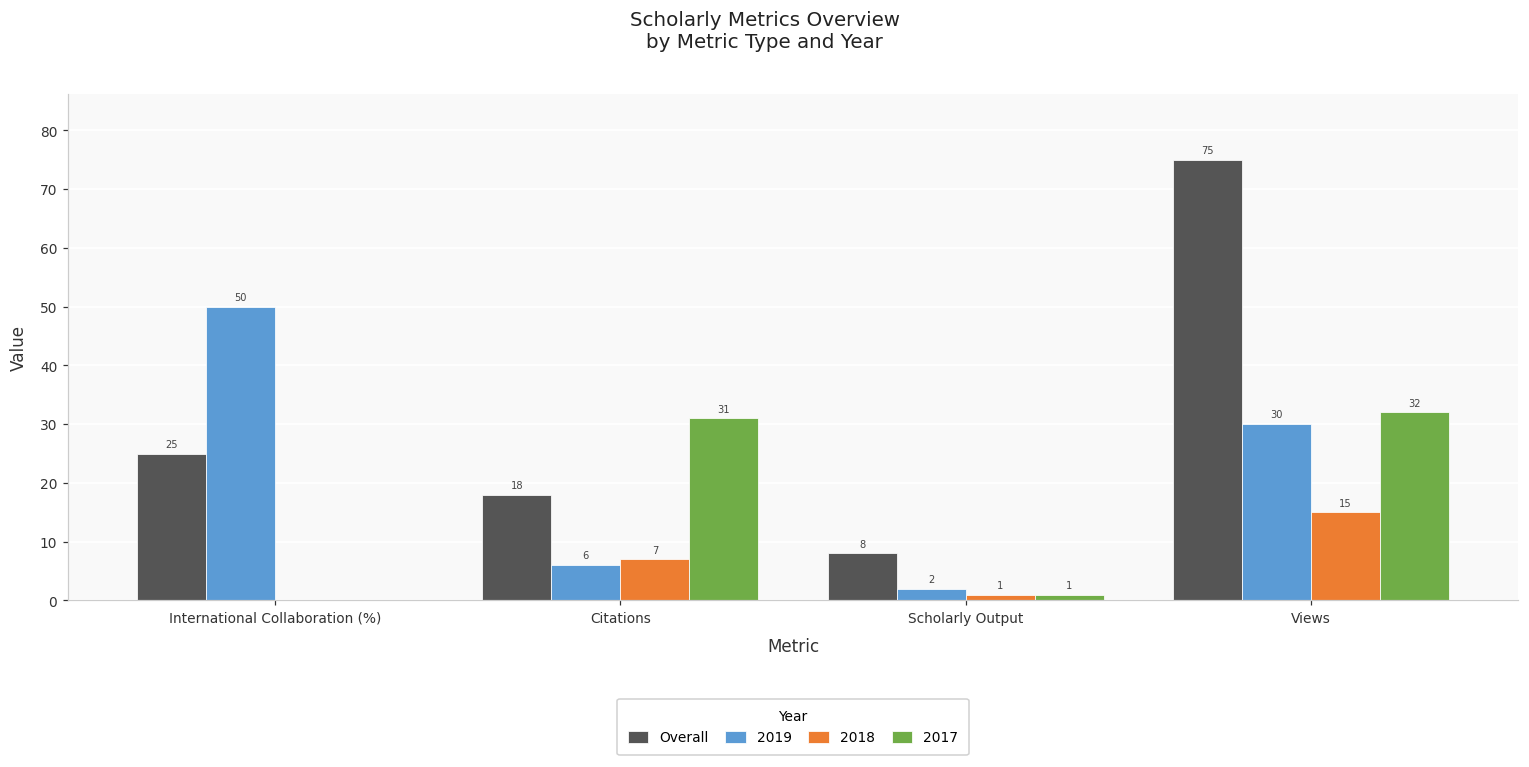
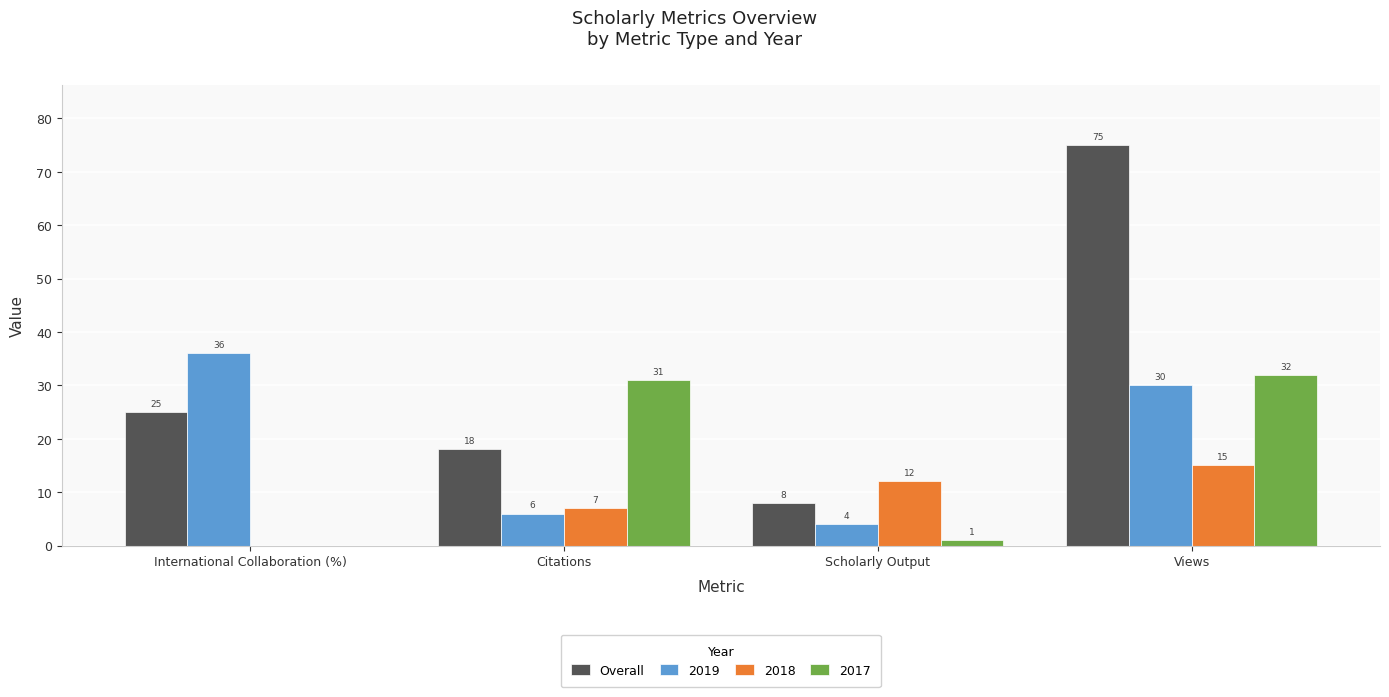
  {
    "Overall": {
      "International Collaboration (%)": 25,
      "Citations": 18,
      "Scholarly Output": 8,
      "Views": 75
    },
    "2019": {
-     "International Collaboration (%)": 50,
+     "International Collaboration (%)": 36,
      "Citations": 6,
-     "Scholarly Output": 2,
+     "Scholarly Output": 4,
      "Views": 30
    },
    "2018": {
      "Citations": 7,
-     "Scholarly Output": 1,
+     "Scholarly Output": 12,
      "Views": 15
    },
    "2017": {
      "Citations": 31,
      "Scholarly Output": 1,
      "Views": 32
    }
  }
